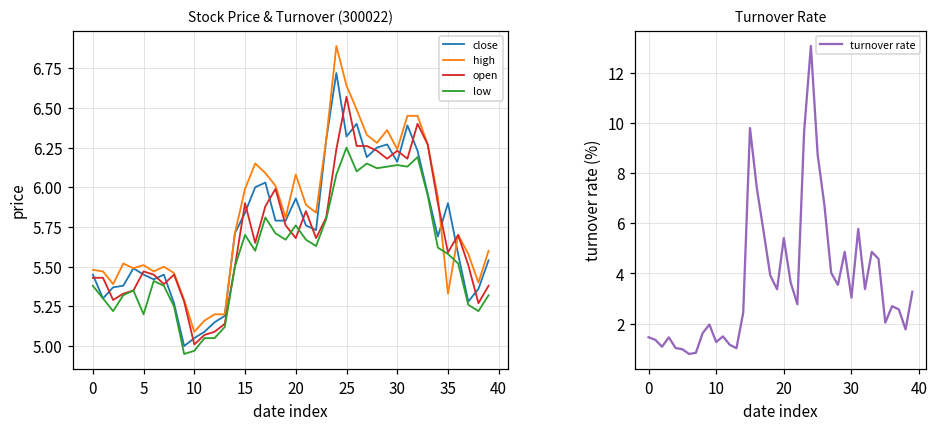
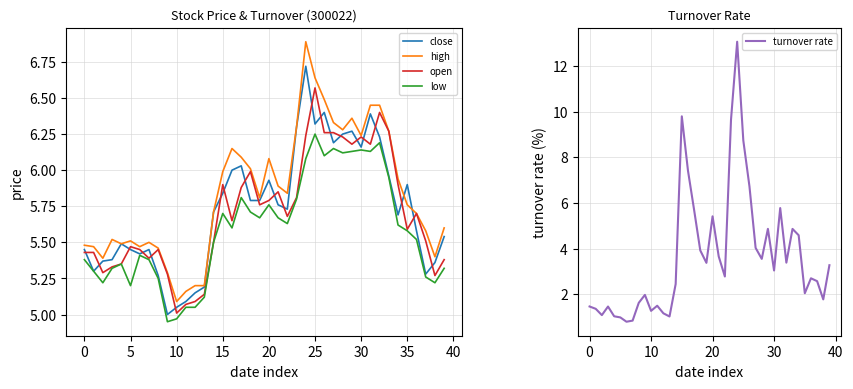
  {
    "Stock Price & Turnover (300022)": {
      "close": {
        "0": 5.45,
        "5": 5.45,
        "10": 5.05,
        "15": 5.84,
        "20": 5.93,
        "25": 6.32,
        "30": 6.16,
        "35": 5.90
      },
      "high": {
        "0": 5.48,
        "5": 5.51,
        "10": 5.09,
        "15": 5.99,
        "20": 6.08,
        "25": 6.64,
-       "35": 5.33
+       "35": 5.76
      },
      "open": {
        "0": 5.43,
        "5": 5.47,
        "10": 5.01,
        "15": 5.90,
-       "20": 5.68,
+       "20": 5.79,
        "25": 6.57
      },
      "low": {
        "0": 5.38,
        "5": 5.20,
        "10": 4.97,
        "15": 5.70,
        "20": 5.76,
        "25": 6.25,
        "30": 6.14
      }
    },
    "Turnover Rate": {
      "0": 1.5,
      "10": 1.3,
      "20": 5.4,
      "30": 3.0
    }
  }
